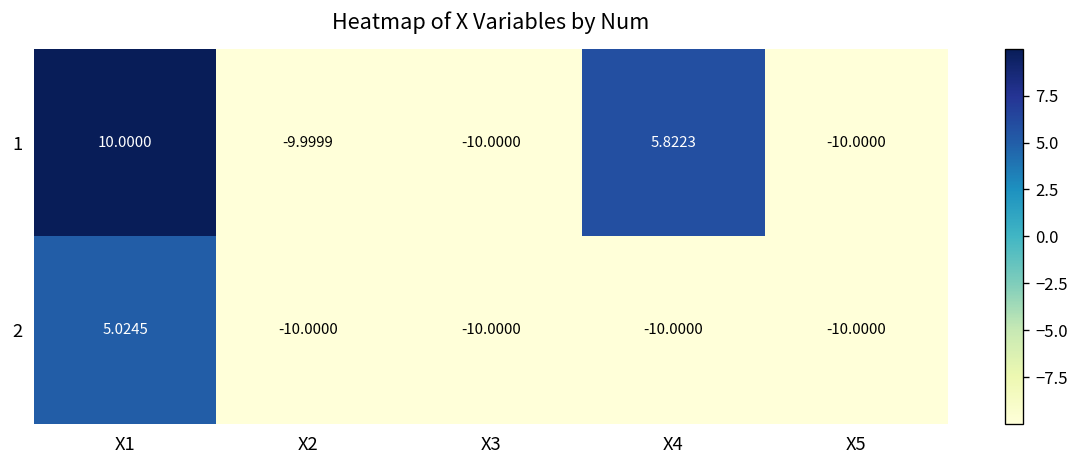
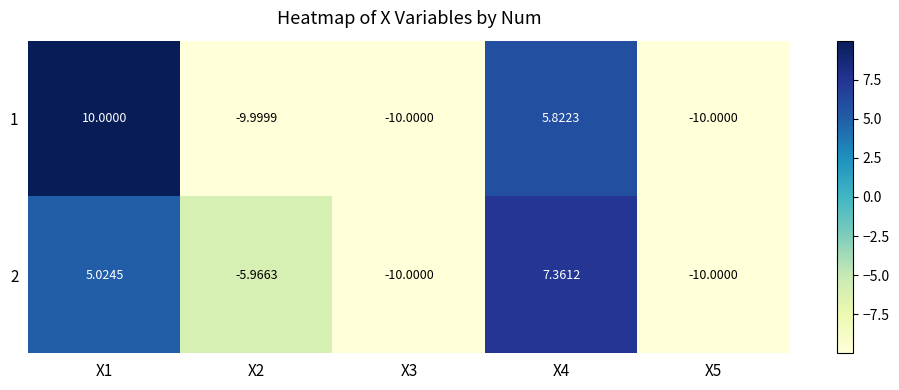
  {
    "1": {
      "X1": 10.0000,
      "X2": -9.9999,
      "X3": -10.0000,
      "X4": 5.8223,
      "X5": -10.0000
    },
    "2": {
      "X1": 5.0245,
-     "X2": -10.0000,
+     "X2": -5.9663,
      "X3": -10.0000,
-     "X4": -10.0000,
+     "X4": 7.3612,
      "X5": -10.0000
    }
  }
